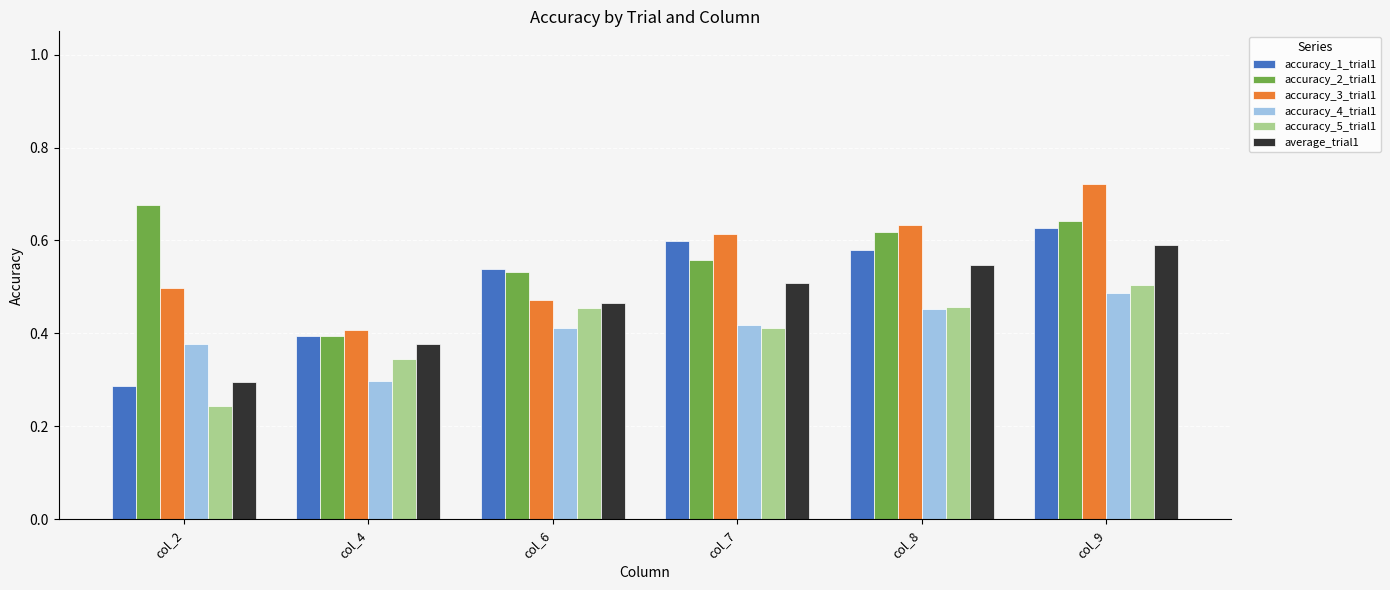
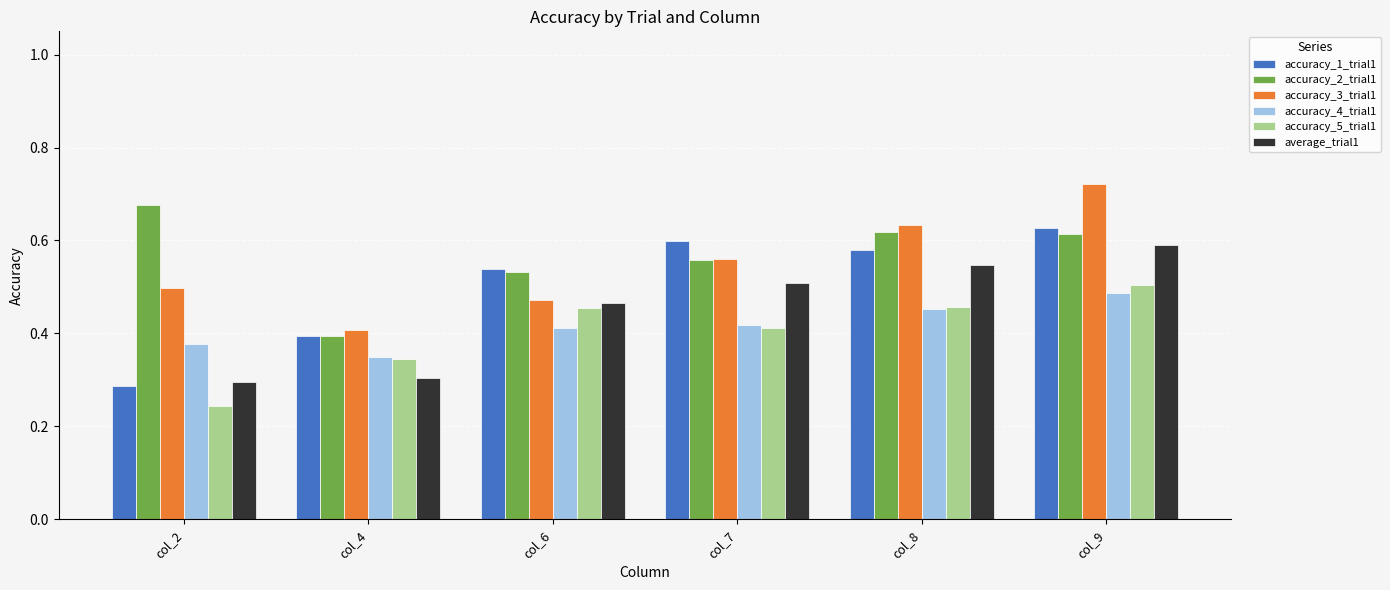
  {
    "accuracy_1_trial1": {
      "col_2": 0.29,
      "col_4": 0.39,
      "col_6": 0.54,
      "col_7": 0.60,
      "col_8": 0.58,
      "col_9": 0.63
    },
    "accuracy_2_trial1": {
      "col_2": 0.68,
      "col_4": 0.39,
      "col_6": 0.53,
      "col_7": 0.56,
      "col_8": 0.62,
-     "col_9": 0.64
+     "col_9": 0.61
    },
    "accuracy_3_trial1": {
      "col_2": 0.50,
      "col_4": 0.41,
      "col_6": 0.47,
-     "col_7": 0.61,
+     "col_7": 0.56,
      "col_8": 0.63,
      "col_9": 0.72
    },
    "accuracy_4_trial1": {
      "col_2": 0.38,
-     "col_4": 0.30,
+     "col_4": 0.35,
      "col_6": 0.41,
      "col_7": 0.42,
      "col_8": 0.45,
      "col_9": 0.49
    },
    "accuracy_5_trial1": {
      "col_2": 0.24,
      "col_4": 0.35,
      "col_6": 0.45,
      "col_7": 0.41,
      "col_8": 0.46,
      "col_9": 0.50
    },
    "average_trial1": {
      "col_2": 0.30,
-     "col_4": 0.38,
+     "col_4": 0.30,
      "col_6": 0.47,
      "col_7": 0.51,
      "col_8": 0.55,
      "col_9": 0.59
    }
  }
